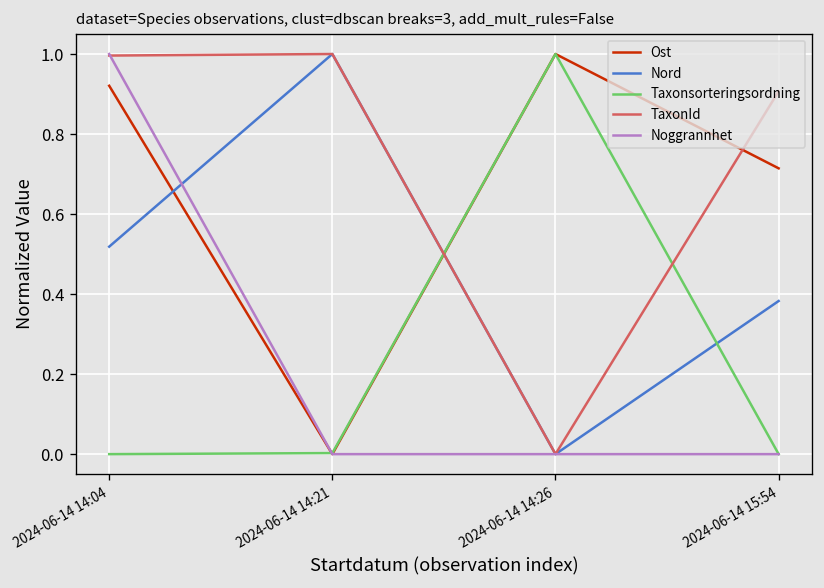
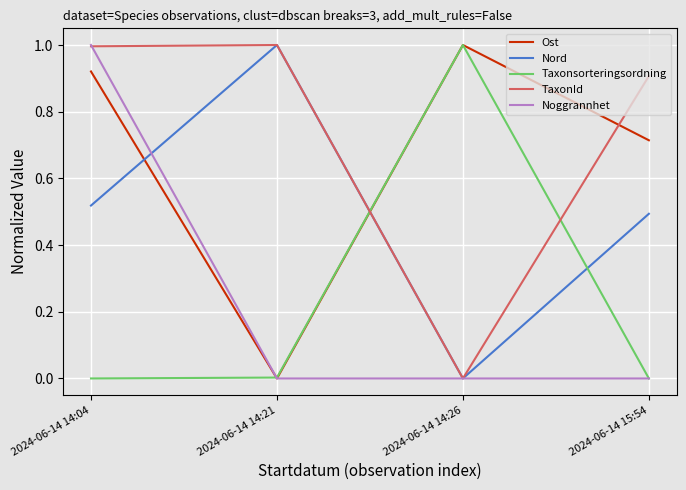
  {
    "Ost": {
      "2024-06-14 14:04": 0.92,
      "2024-06-14 15:54": 0.71
    },
    "Nord": {
      "2024-06-14 14:04": 0.52,
-     "2024-06-14 15:54": 0.38
+     "2024-06-14 15:54": 0.49
    },
    "Taxonsorteringsordning": {
      "2024-06-14 14:04": 0.00
    }
  }
